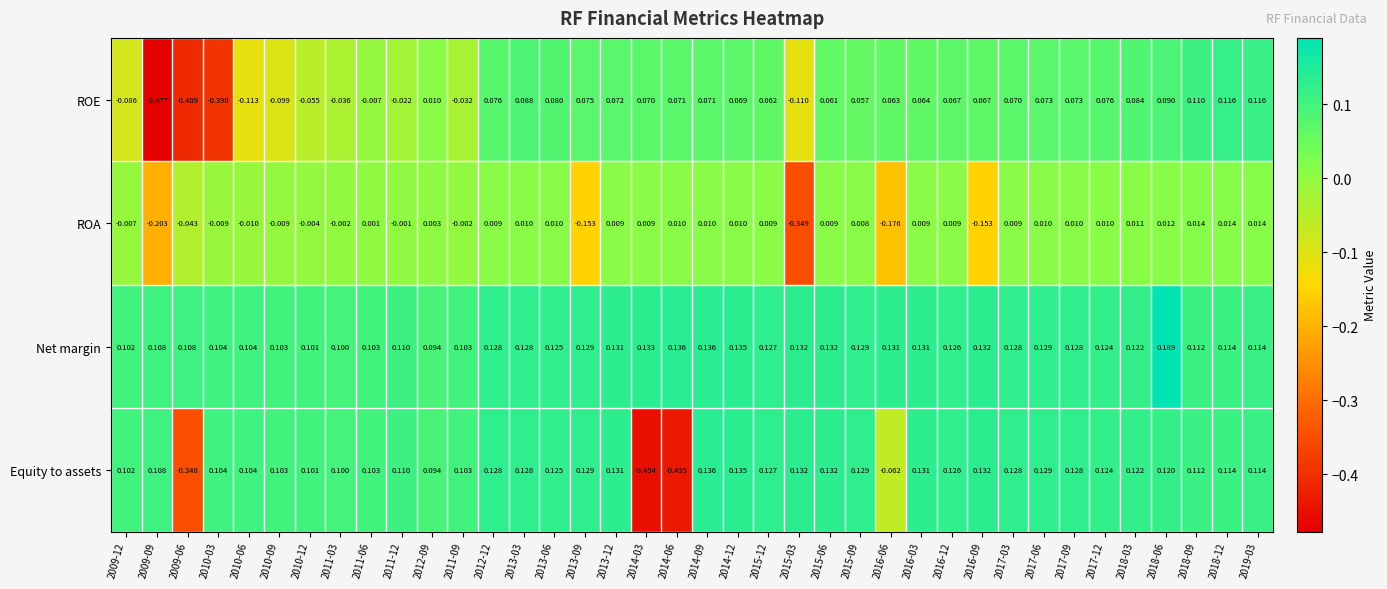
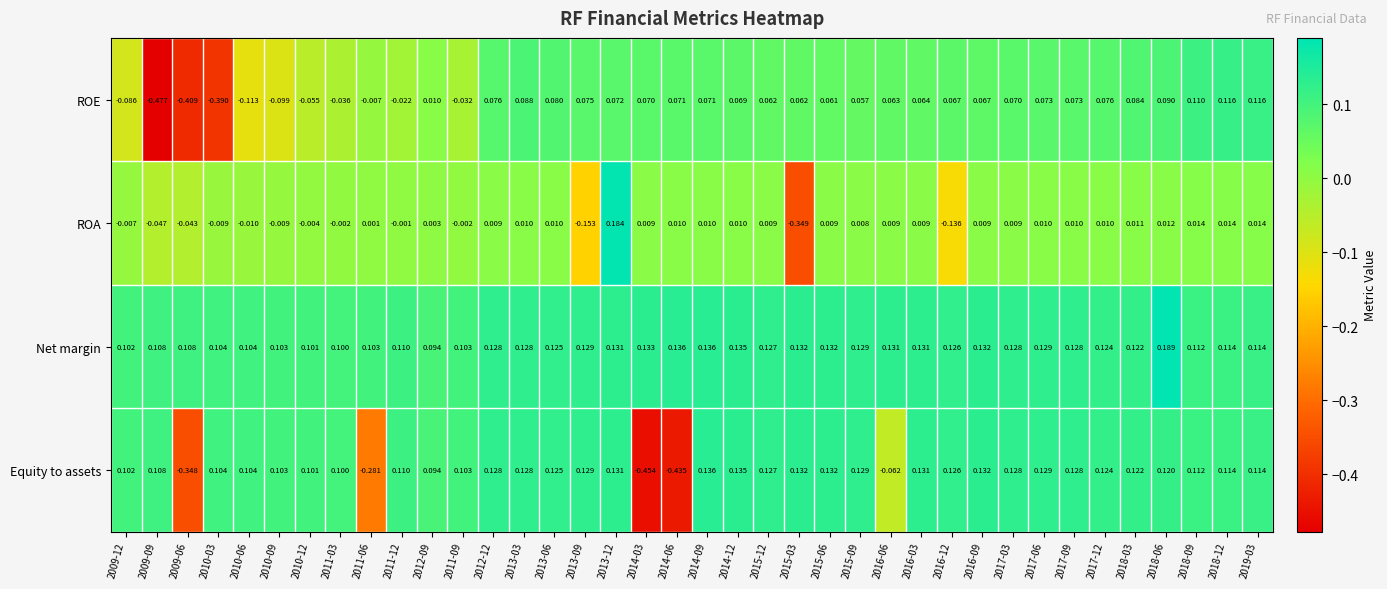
  {
    "ROE": {
      "2009-12": -0.086,
      "2009-09": -0.477,
      "2009-06": -0.409,
      "2010-03": -0.390,
      "2010-06": -0.113,
      "2010-09": -0.099,
      "2010-12": -0.055,
      "2011-03": -0.036,
      "2011-06": -0.007,
      "2011-12": -0.022,
      "2012-09": 0.010,
      "2011-09": -0.032,
      "2012-12": 0.076,
      "2013-03": 0.088,
      "2013-06": 0.080,
      "2013-09": 0.075,
      "2013-12": 0.072,
      "2014-03": 0.070,
      "2014-06": 0.071,
      "2014-09": 0.071,
      "2014-12": 0.069,
      "2015-12": 0.062,
-     "2015-03": -0.110,
+     "2015-03": 0.062,
      "2015-06": 0.061,
      "2015-09": 0.057,
      "2016-06": 0.063,
      "2016-03": 0.064,
      "2016-12": 0.067,
      "2016-09": 0.067,
      "2017-03": 0.070,
      "2017-06": 0.073,
      "2017-09": 0.073,
      "2017-12": 0.076,
      "2018-03": 0.084,
      "2018-06": 0.090,
      "2018-09": 0.110,
      "2018-12": 0.116,
      "2019-03": 0.116
    },
    "ROA": {
      "2009-12": -0.007,
-     "2009-09": -0.203,
+     "2009-09": -0.047,
      "2009-06": -0.043,
      "2010-03": -0.009,
      "2010-06": -0.010,
      "2010-09": -0.009,
      "2010-12": -0.004,
      "2011-03": -0.002,
      "2011-06": 0.001,
      "2011-12": -0.001,
      "2012-09": 0.003,
      "2011-09": -0.002,
      "2012-12": 0.009,
      "2013-03": 0.010,
      "2013-06": 0.010,
      "2013-09": -0.153,
-     "2013-12": 0.009,
+     "2013-12": 0.184,
      "2014-03": 0.009,
      "2014-06": 0.010,
      "2014-09": 0.010,
      "2014-12": 0.010,
      "2015-12": 0.009,
      "2015-03": -0.349,
      "2015-06": 0.009,
      "2015-09": 0.008,
-     "2016-06": -0.176,
+     "2016-06": 0.009,
      "2016-03": 0.009,
-     "2016-12": 0.009,
-     "2016-09": -0.153,
+     "2016-12": -0.136,
+     "2016-09": 0.009,
      "2017-03": 0.009,
      "2017-06": 0.010,
      "2017-09": 0.010,
      "2017-12": 0.010,
      "2018-03": 0.011,
      "2018-06": 0.012,
      "2018-09": 0.014,
      "2018-12": 0.014,
      "2019-03": 0.014
    },
    "Net margin": {
      "2009-12": 0.102,
      "2009-09": 0.108,
      "2009-06": 0.108,
      "2010-03": 0.104,
      "2010-06": 0.104,
      "2010-09": 0.103,
      "2010-12": 0.101,
      "2011-03": 0.100,
      "2011-06": 0.103,
      "2011-12": 0.110,
      "2012-09": 0.094,
      "2011-09": 0.103,
      "2012-12": 0.128,
      "2013-03": 0.128,
      "2013-06": 0.125,
      "2013-09": 0.129,
      "2013-12": 0.131,
      "2014-03": 0.133,
      "2014-06": 0.136,
      "2014-09": 0.136,
      "2014-12": 0.135,
      "2015-12": 0.127,
      "2015-03": 0.132,
      "2015-06": 0.132,
      "2015-09": 0.129,
      "2016-06": 0.131,
      "2016-03": 0.131,
      "2016-12": 0.126,
      "2016-09": 0.132,
      "2017-03": 0.128,
      "2017-06": 0.129,
      "2017-09": 0.128,
      "2017-12": 0.124,
      "2018-03": 0.122,
      "2018-06": 0.189,
      "2018-09": 0.112,
      "2018-12": 0.114,
      "2019-03": 0.114
    },
    "Equity to assets": {
      "2009-12": 0.102,
      "2009-09": 0.108,
      "2009-06": -0.348,
      "2010-03": 0.104,
      "2010-06": 0.104,
      "2010-09": 0.103,
      "2010-12": 0.101,
      "2011-03": 0.100,
-     "2011-06": 0.103,
+     "2011-06": -0.281,
      "2011-12": 0.110,
      "2012-09": 0.094,
      "2011-09": 0.103,
      "2012-12": 0.128,
      "2013-03": 0.128,
      "2013-06": 0.125,
      "2013-09": 0.129,
      "2013-12": 0.131,
      "2014-03": -0.454,
      "2014-06": -0.435,
      "2014-09": 0.136,
      "2014-12": 0.135,
      "2015-12": 0.127,
      "2015-03": 0.132,
      "2015-06": 0.132,
      "2015-09": 0.129,
      "2016-06": -0.062,
      "2016-03": 0.131,
      "2016-12": 0.126,
      "2016-09": 0.132,
      "2017-03": 0.128,
      "2017-06": 0.129,
      "2017-09": 0.128,
      "2017-12": 0.124,
      "2018-03": 0.122,
      "2018-06": 0.120,
      "2018-09": 0.112,
      "2018-12": 0.114,
      "2019-03": 0.114
    }
  }
